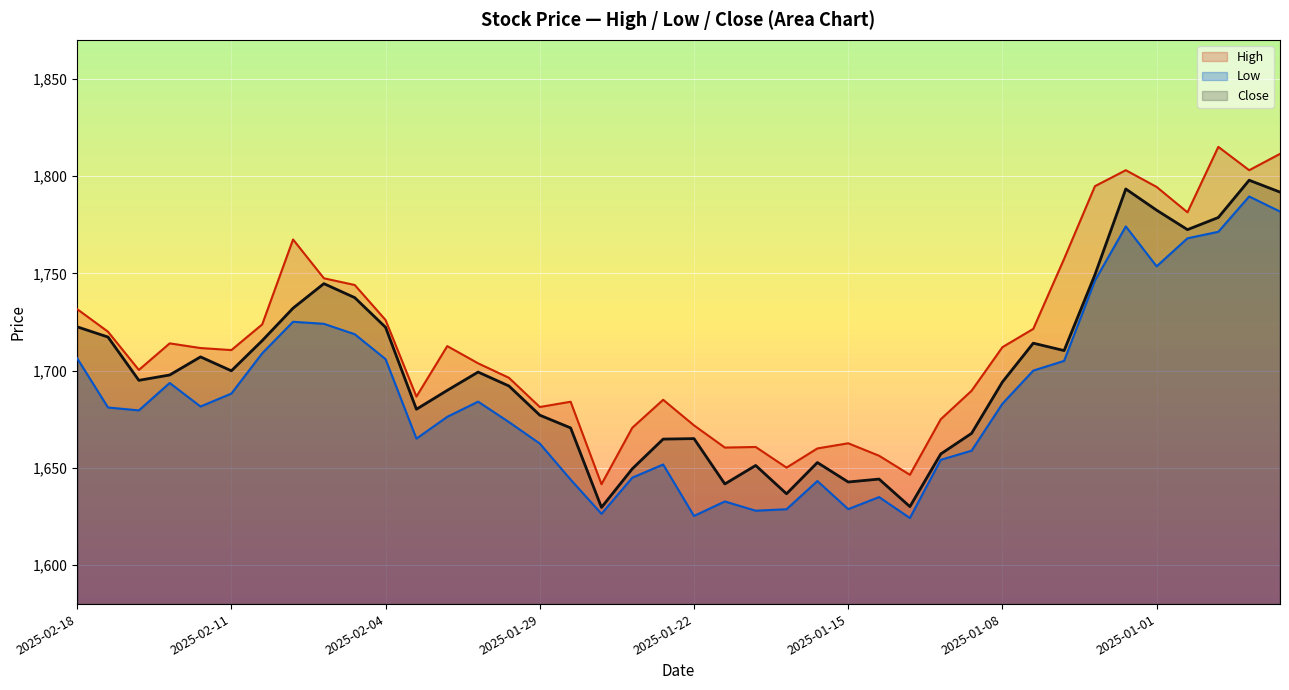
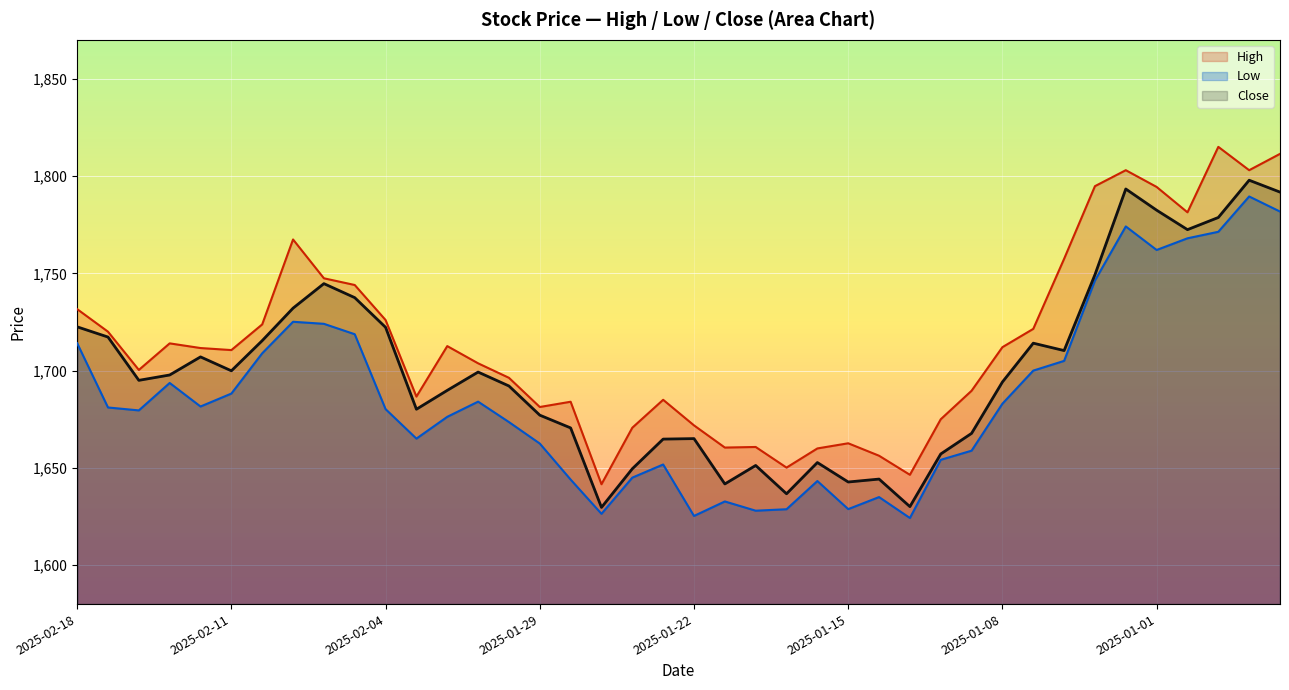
  {
    "Low": {
-     "2025-02-18": "1,706",
+     "2025-02-18": "1,714",
      "2025-02-11": "1,688",
-     "2025-02-04": "1,706",
+     "2025-02-04": "1,680",
      "2025-01-29": "1,663",
      "2025-01-22": "1,625",
      "2025-01-15": "1,629",
      "2025-01-08": "1,683",
-     "2025-01-01": "1,754"
+     "2025-01-01": "1,762"
    }
  }
